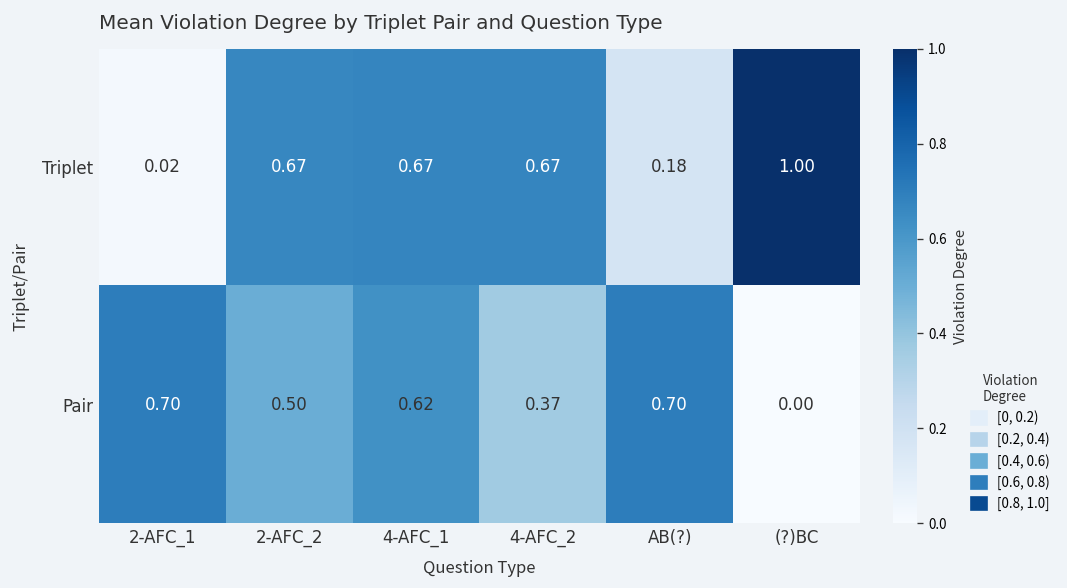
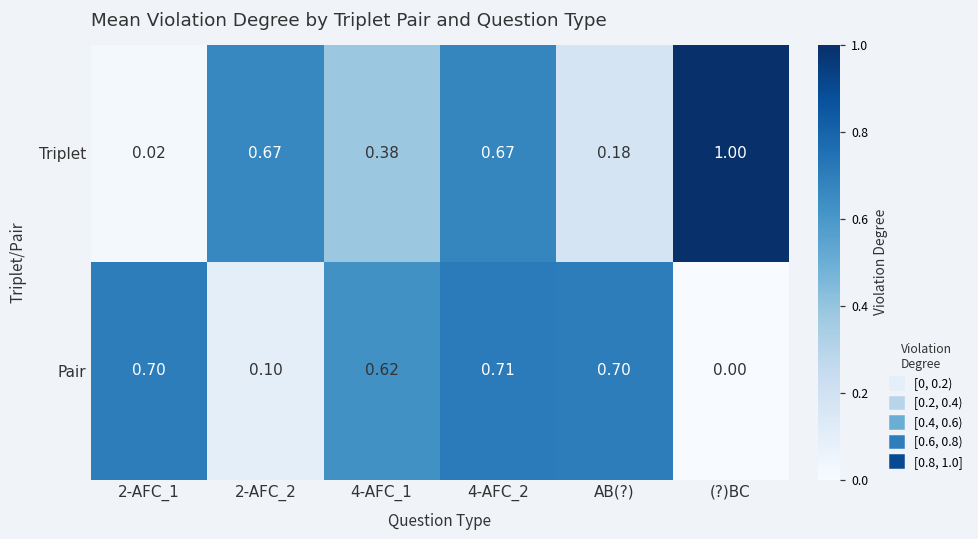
  {
    "Triplet": {
      "2-AFC_1": 0.02,
      "2-AFC_2": 0.67,
-     "4-AFC_1": 0.67,
+     "4-AFC_1": 0.38,
      "4-AFC_2": 0.67,
      "AB(?)": 0.18,
      "(?)BC": 1.00
    },
    "Pair": {
      "2-AFC_1": 0.70,
-     "2-AFC_2": 0.50,
+     "2-AFC_2": 0.10,
      "4-AFC_1": 0.62,
-     "4-AFC_2": 0.37,
+     "4-AFC_2": 0.71,
      "AB(?)": 0.70,
      "(?)BC": 0.00
    }
  }
